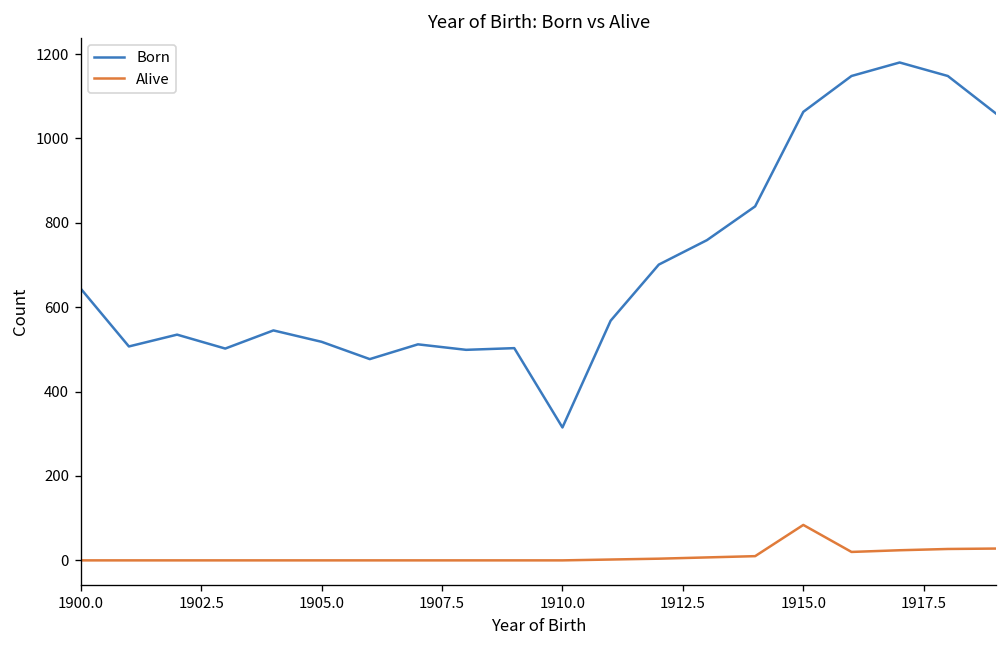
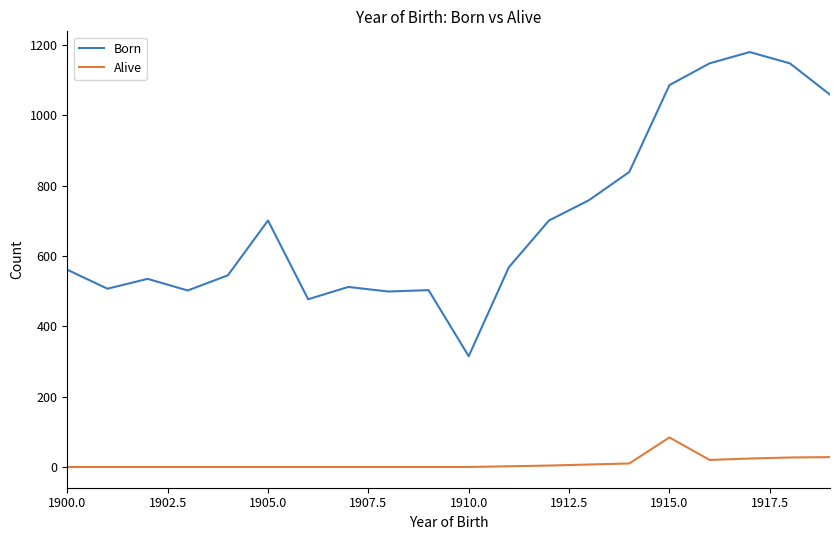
  {
    "Born": {
-     "1900.0": 640,
-     "1905.0": 520,
+     "1900.0": 560,
+     "1905.0": 700,
      "1910.0": 320,
-     "1915.0": 1060
+     "1915.0": 1090
    },
    "Alive": {
      "1900.0": 0,
      "1905.0": 0,
      "1910.0": 0,
      "1915.0": 80
    }
  }
